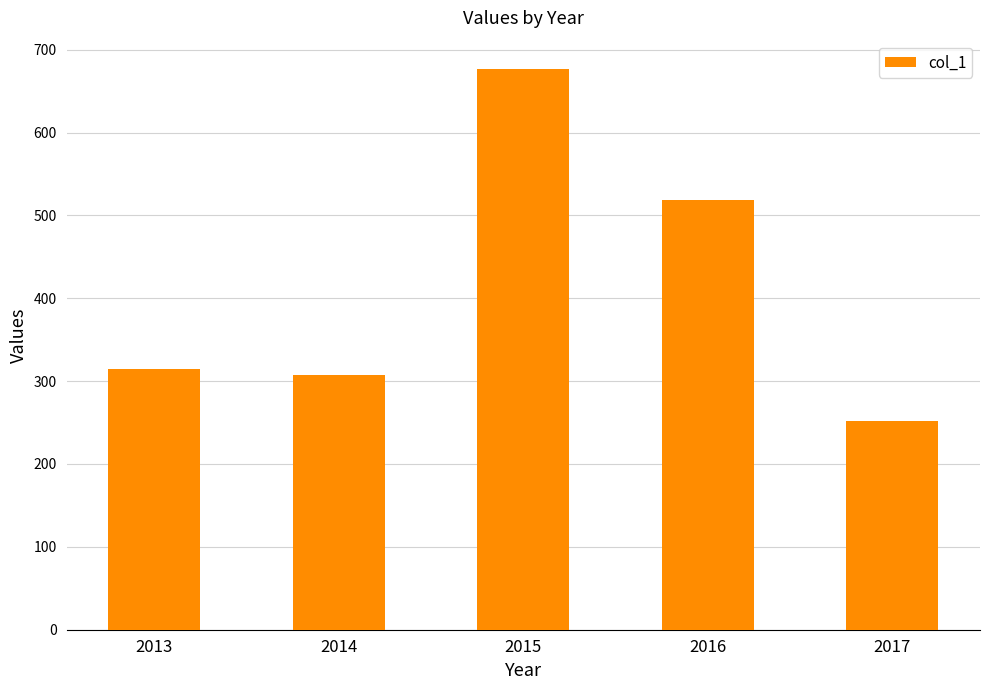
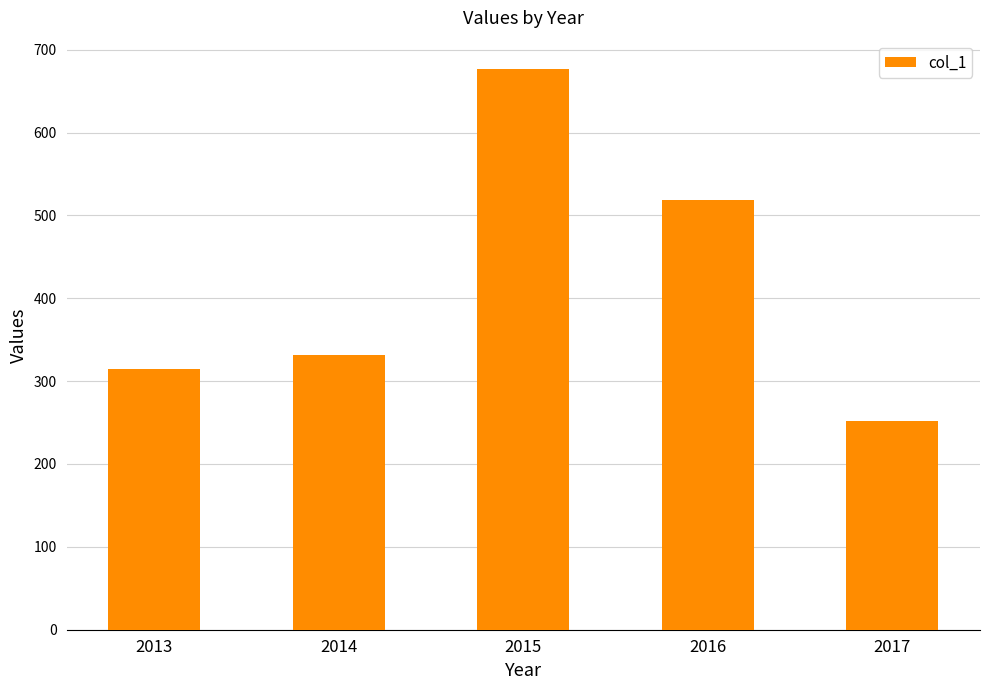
  {
    "2013": 320,
-   "2014": 310,
+   "2014": 330,
    "2015": 680,
    "2016": 520,
    "2017": 250
  }
